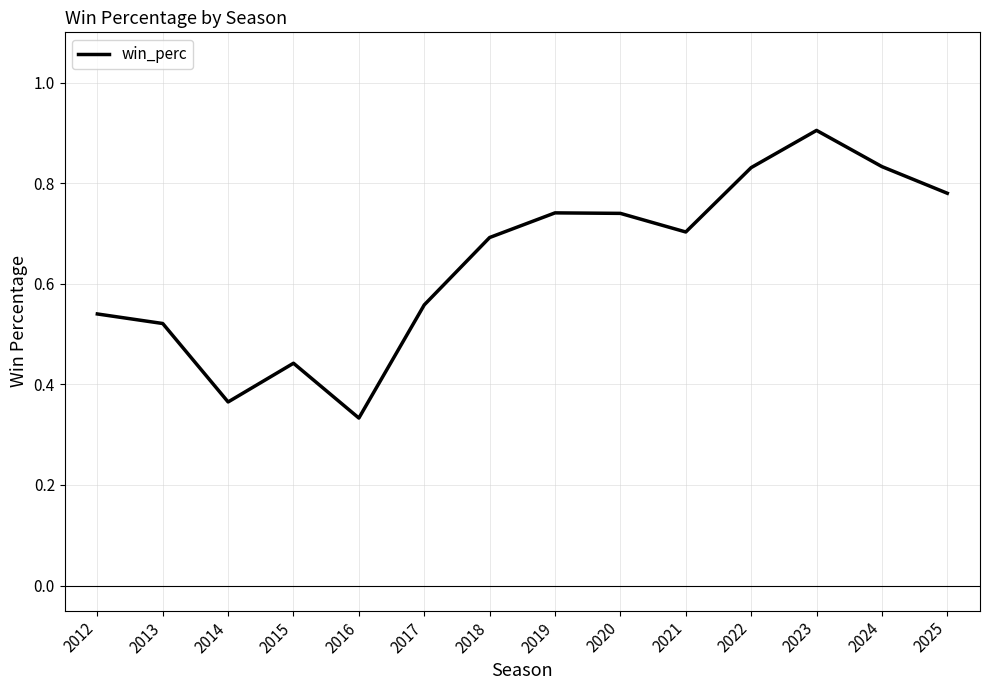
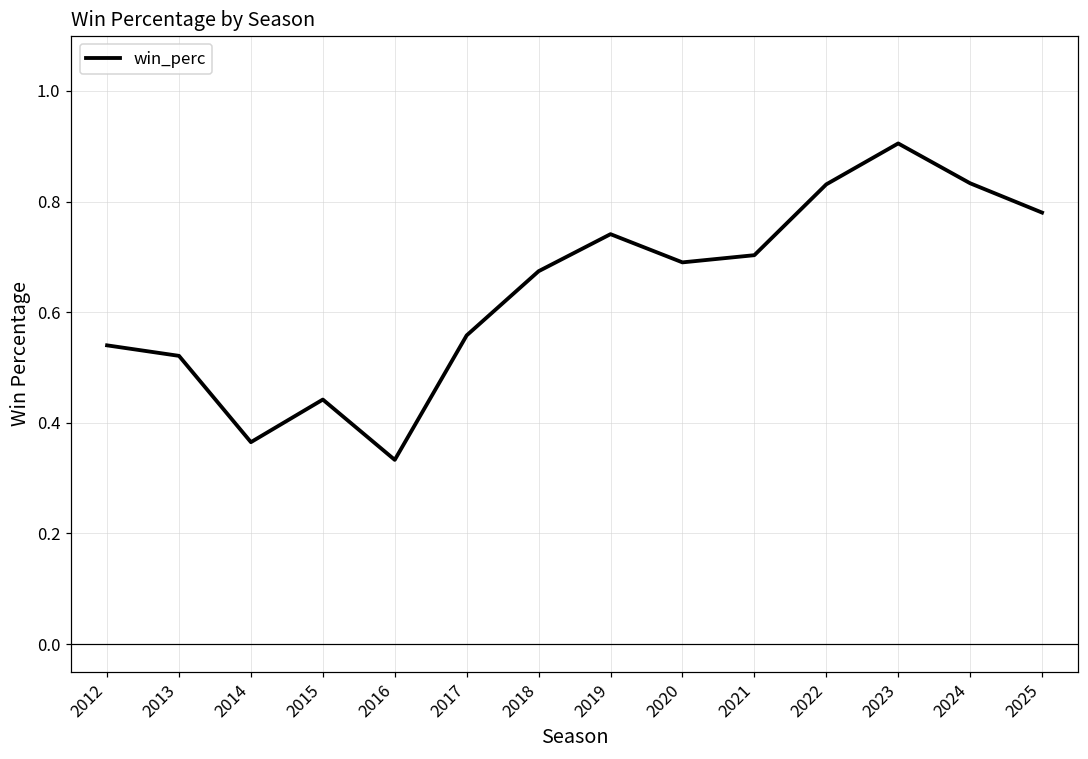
  {
    "2012": 0.54,
    "2013": 0.52,
    "2014": 0.37,
    "2015": 0.44,
    "2016": 0.33,
    "2017": 0.56,
-   "2018": 0.69,
+   "2018": 0.67,
    "2019": 0.74,
-   "2020": 0.74,
+   "2020": 0.69,
    "2021": 0.70,
    "2022": 0.83,
    "2023": 0.91,
    "2024": 0.83,
    "2025": 0.78
  }
